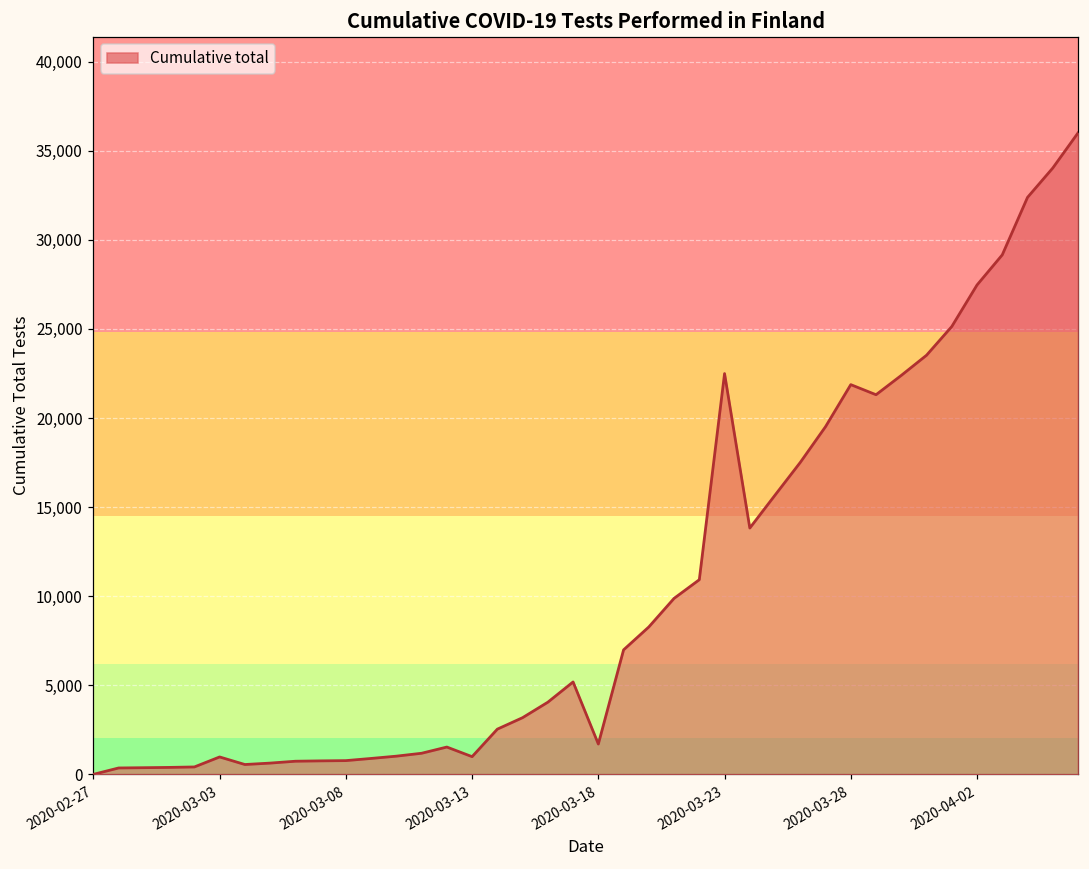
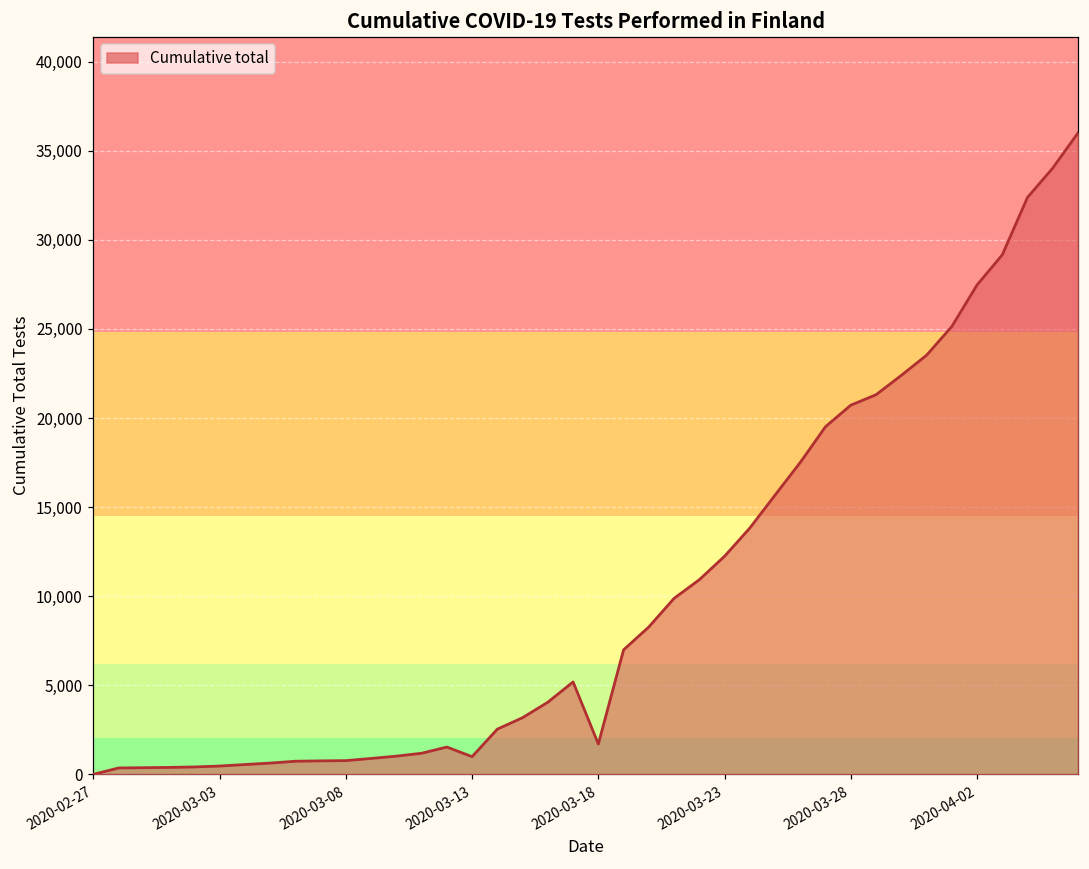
  {
    "2020-02-27": "0",
-   "2020-03-03": "1,000",
+   "2020-03-03": "500",
    "2020-03-08": "800",
    "2020-03-13": "1,000",
    "2020-03-18": "1,700",
-   "2020-03-23": "22,500",
-   "2020-03-28": "21,900",
+   "2020-03-23": "12,200",
+   "2020-03-28": "20,700",
    "2020-04-02": "27,500"
  }
